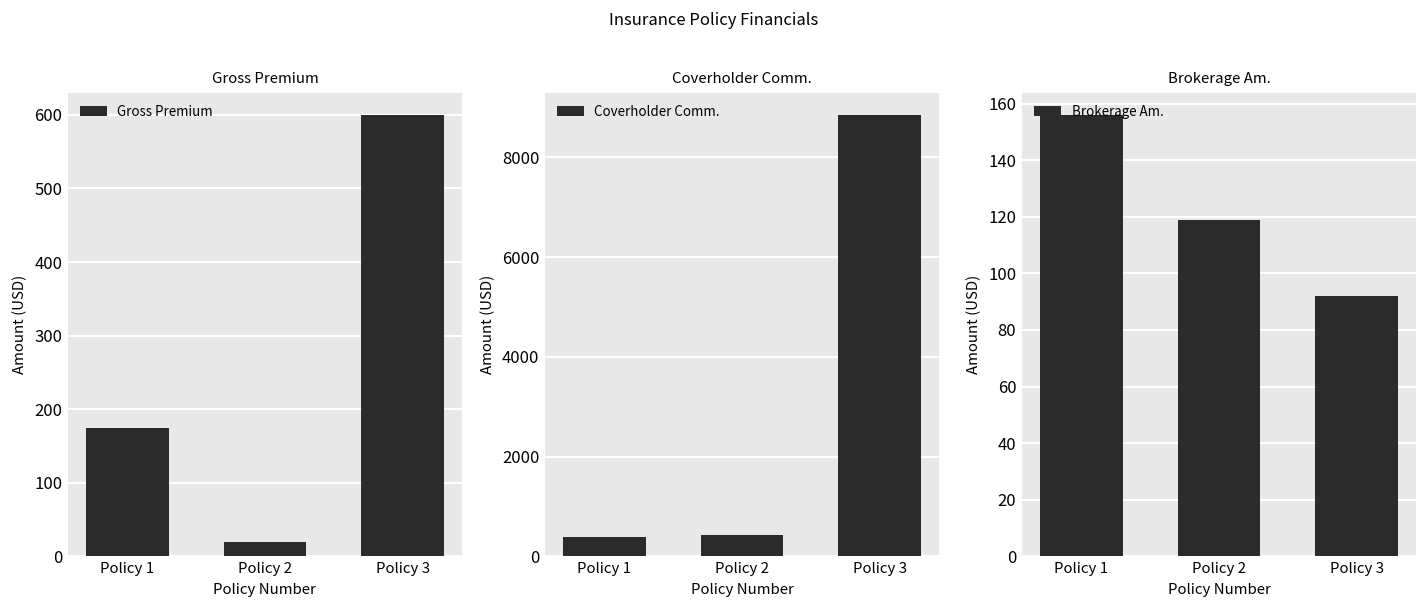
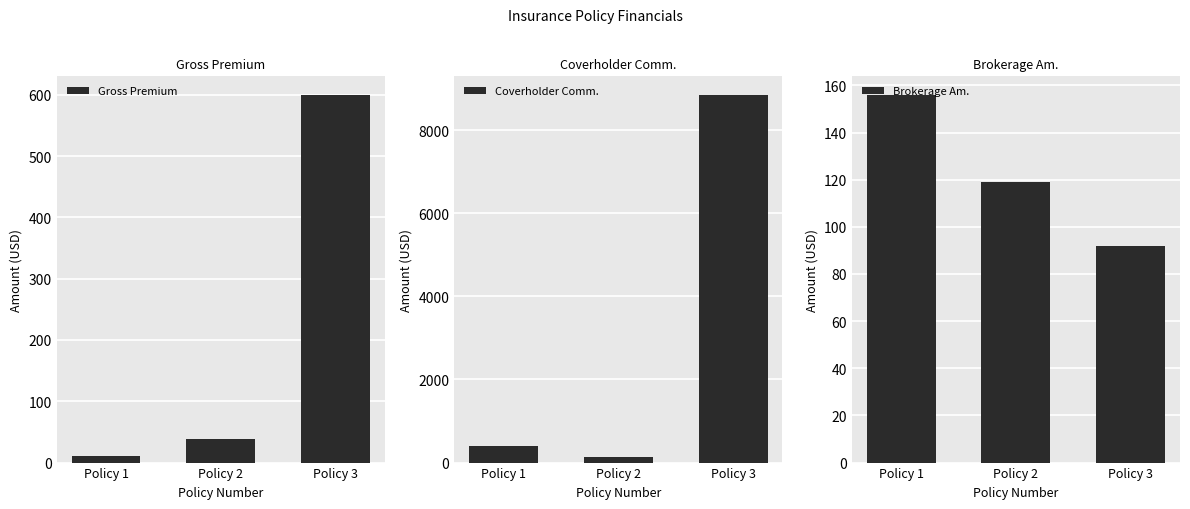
  {
    "Gross Premium": {
-     "Policy 1": 170,
-     "Policy 2": 20,
+     "Policy 1": 10,
+     "Policy 2": 40,
      "Policy 3": 600
    },
    "Coverholder Comm.": {
      "Policy 1": 400,
-     "Policy 2": 400,
+     "Policy 2": 100,
      "Policy 3": 8900
    },
    "Brokerage Am.": {
      "Policy 1": 156,
      "Policy 2": 119,
      "Policy 3": 92
    }
  }
